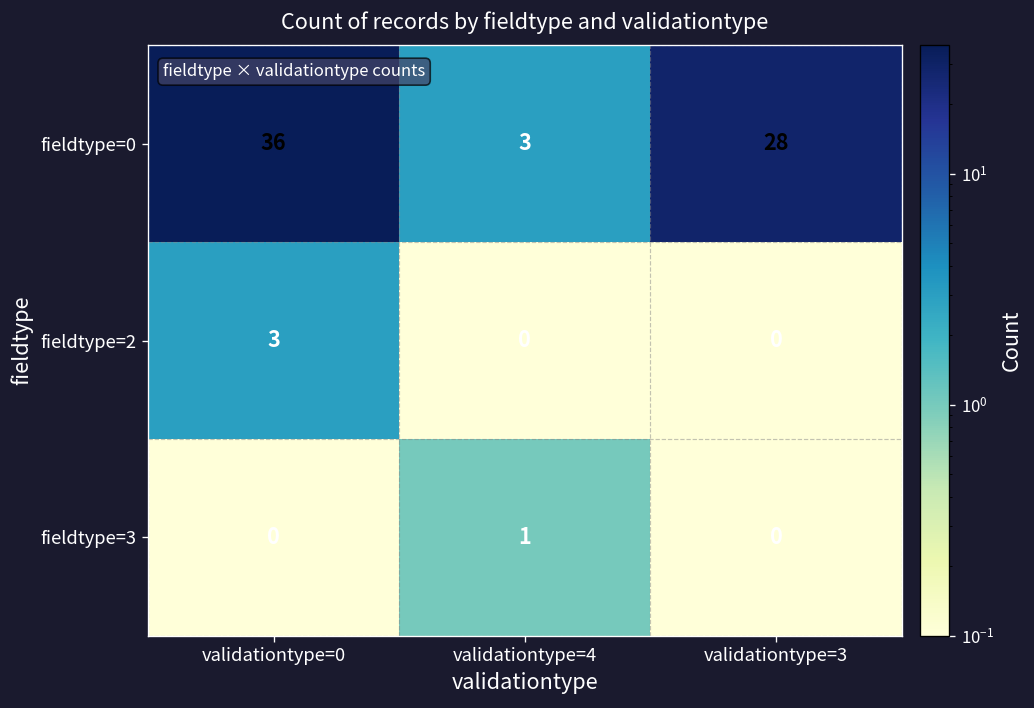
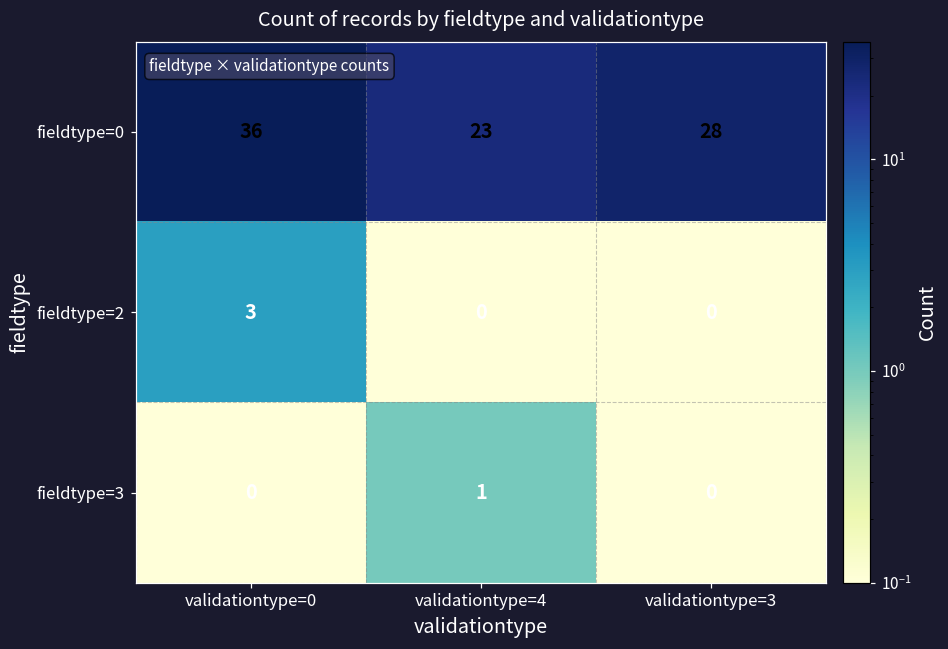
  {
    "fieldtype=0": {
      "validationtype=0": 36,
-     "validationtype=4": 3,
+     "validationtype=4": 23,
      "validationtype=3": 28
    },
    "fieldtype=2": {
      "validationtype=0": 3
    },
    "fieldtype=3": {
      "validationtype=4": 1
    }
  }
